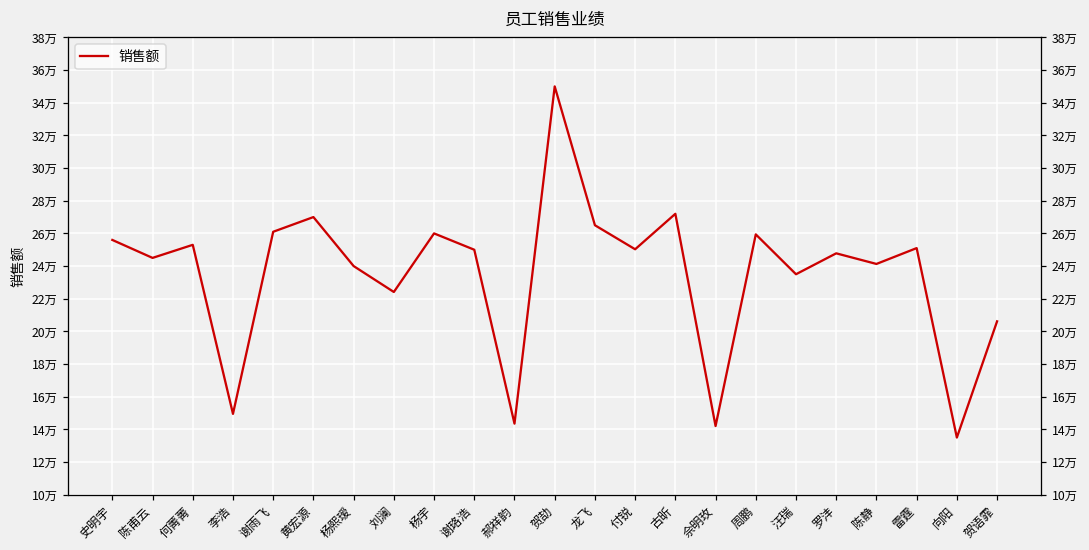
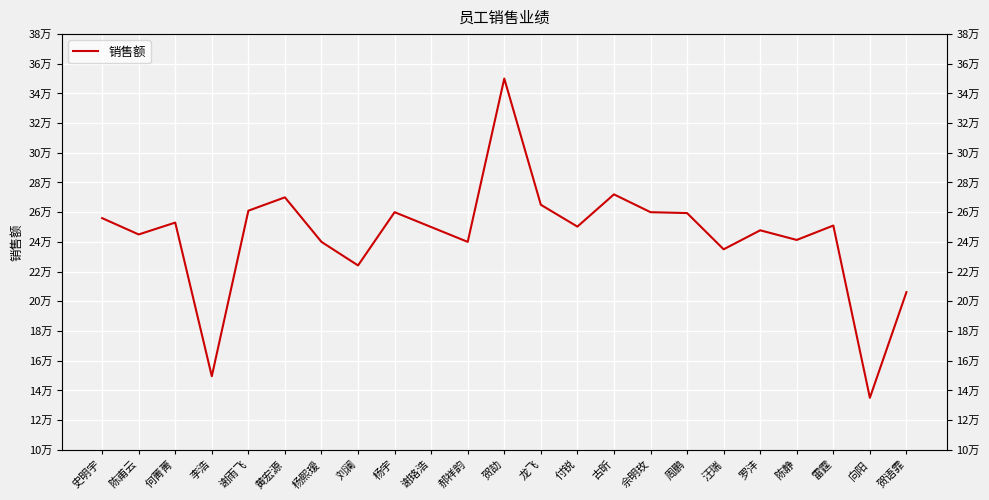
  {
    "史明宇": "25.6万",
    "陈甫云": "24.5万",
    "何菁菁": "25.3万",
    "李浩": "15.0万",
    "谢雨飞": "26.1万",
    "黄宏源": "27.0万",
    "杨熙瑷": "24.0万",
    "刘澜": "22.4万",
    "杨宇": "26.0万",
    "谢珞浩": "25.0万",
-   "郝祥韵": "14.4万",
+   "郝祥韵": "24.0万",
    "贺劼": "35.0万",
    "龙飞": "26.5万",
    "付锐": "25.0万",
    "古昕": "27.2万",
-   "佘明玫": "14.2万",
+   "佘明玫": "26.0万",
    "周鹏": "25.9万",
    "汪瑞": "23.5万",
    "罗沣": "24.8万",
    "陈静": "24.1万",
    "雷霆": "25.1万",
    "向阳": "13.5万",
    "贺语霏": "20.6万"
  }
